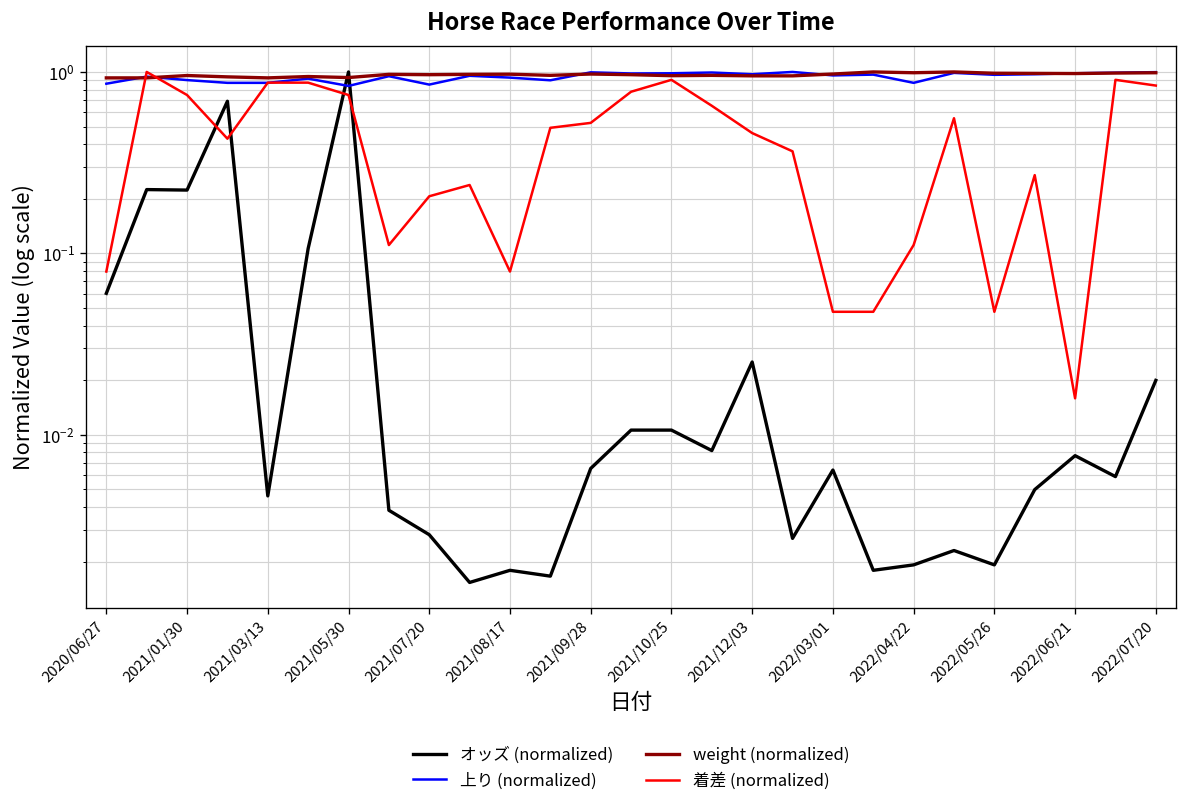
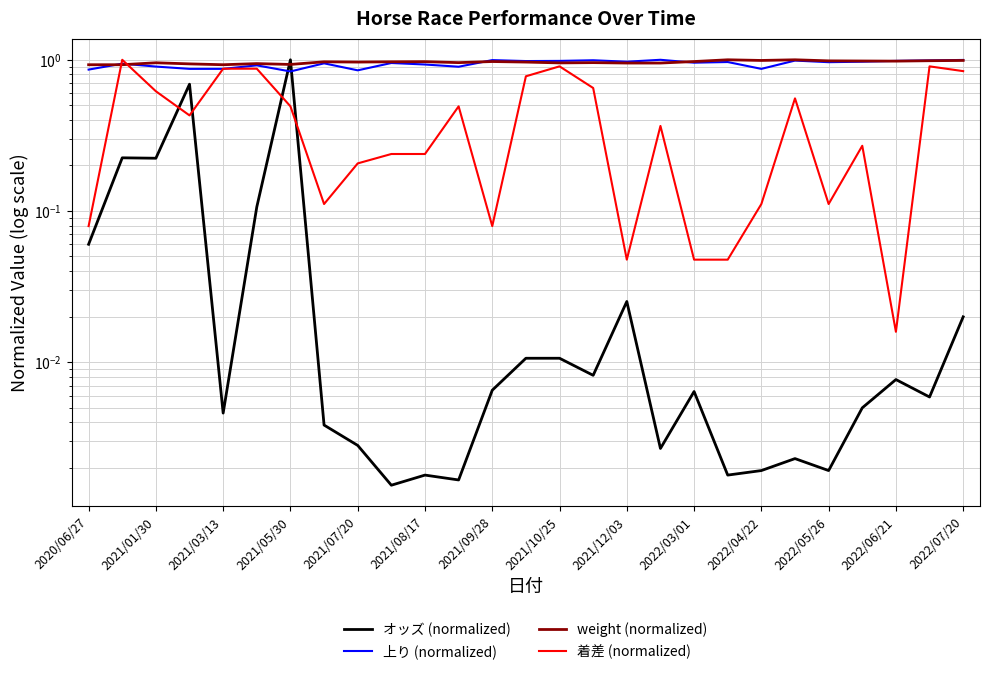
  {
    "オッズ (normalized)": {
      "2020/06/27": 0.060,
      "2021/01/30": 0.22,
      "2021/03/13": 0.0046,
      "2021/05/30": 1.0,
      "2021/07/20": 0.0028,
      "2021/08/17": 0.0018,
      "2021/09/28": 0.0065,
      "2021/10/25": 0.011,
      "2021/12/03": 0.025,
      "2022/03/01": 0.0064,
      "2022/04/22": 0.0019,
      "2022/05/26": 0.0019,
      "2022/06/21": 0.008,
      "2022/07/20": 0.020
    },
    "上り (normalized)": {
      "2020/06/27": 0.9,
      "2021/01/30": 0.9,
      "2021/05/30": 0.8,
      "2021/07/20": 0.9,
      "2021/08/17": 0.9,
      "2022/04/22": 0.9
    },
    "weight (normalized)": {
      "2020/06/27": 0.9,
      "2021/01/30": 1.0,
      "2021/03/13": 0.9,
      "2021/05/30": 0.9,
      "2021/07/20": 1.0,
      "2021/08/17": 1.0,
      "2022/04/22": 1.0
    },
    "着差 (normalized)": {
      "2020/06/27": 0.08,
-     "2021/01/30": 0.7,
-     "2021/05/30": 0.7,
+     "2021/01/30": 0.62,
+     "2021/05/30": 0.49,
      "2021/07/20": 0.21,
-     "2021/08/17": 0.08,
-     "2021/09/28": 0.52,
+     "2021/08/17": 0.24,
+     "2021/09/28": 0.08,
      "2021/10/25": 0.9,
-     "2021/12/03": 0.46,
+     "2021/12/03": 0.048,
      "2022/03/01": 0.048,
      "2022/04/22": 0.11,
-     "2022/05/26": 0.048,
+     "2022/05/26": 0.11,
      "2022/06/21": 0.016,
      "2022/07/20": 0.8
    }
  }
